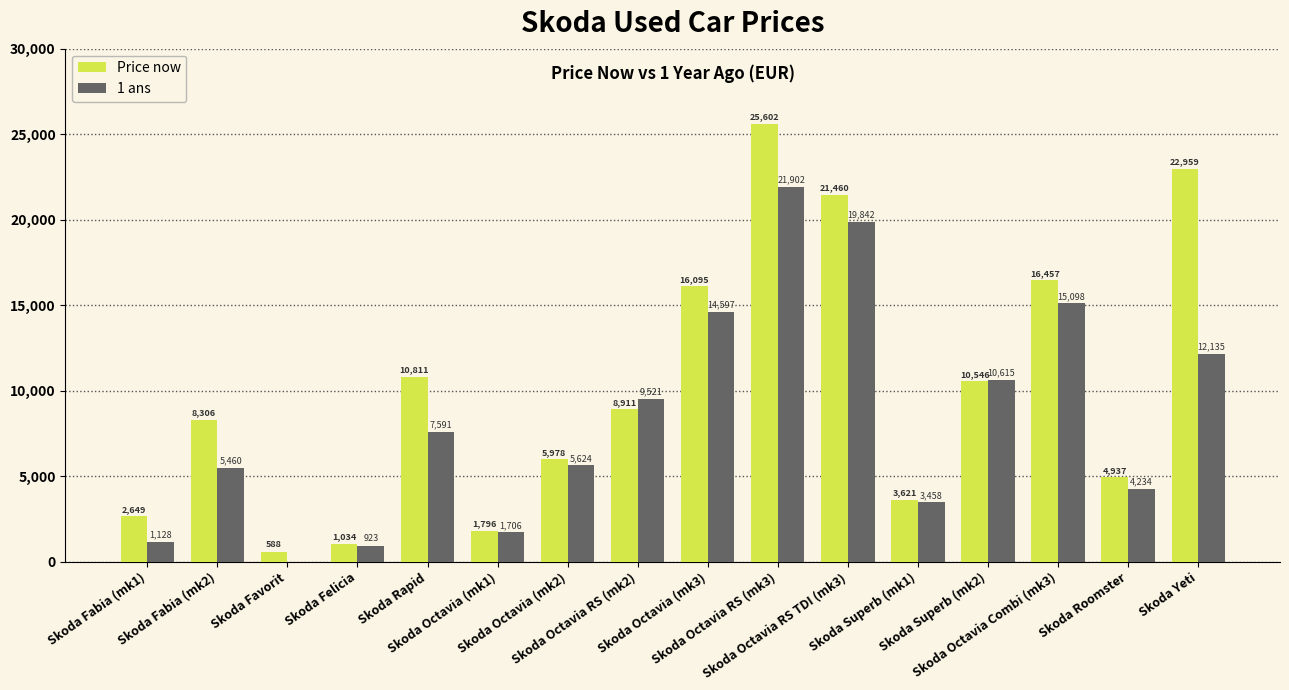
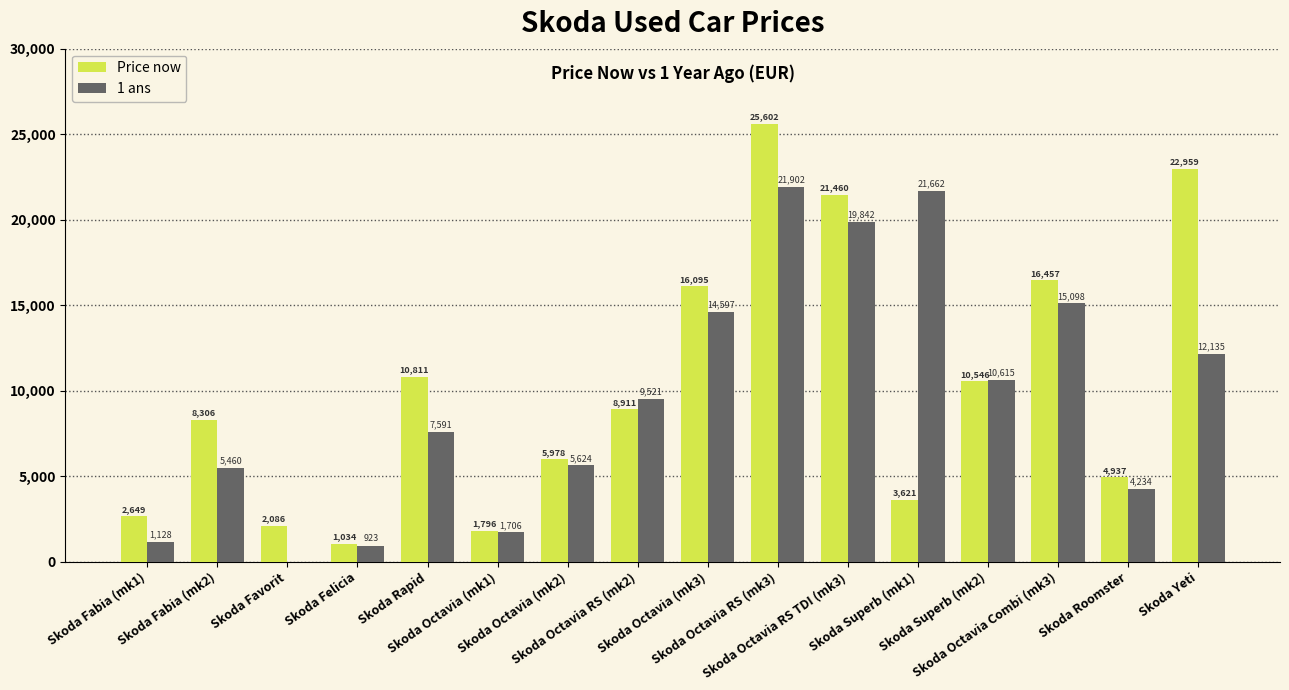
  {
    "Price now": {
      "Skoda Fabia (mk1)": "2,649",
      "Skoda Fabia (mk2)": "8,306",
-     "Skoda Favorit": "588",
+     "Skoda Favorit": "2,086",
      "Skoda Felicia": "1,034",
      "Skoda Rapid": "10,811",
      "Skoda Octavia (mk1)": "1,796",
      "Skoda Octavia (mk2)": "5,978",
      "Skoda Octavia RS (mk2)": "8,911",
      "Skoda Octavia (mk3)": "16,095",
      "Skoda Octavia RS (mk3)": "25,602",
      "Skoda Octavia RS TDI (mk3)": "21,460",
      "Skoda Superb (mk1)": "3,621",
      "Skoda Superb (mk2)": "10,546",
      "Skoda Octavia Combi (mk3)": "16,457",
      "Skoda Roomster": "4,937",
      "Skoda Yeti": "22,959"
    },
    "1 ans": {
      "Skoda Fabia (mk1)": "1,128",
      "Skoda Fabia (mk2)": "5,460",
      "Skoda Felicia": "923",
      "Skoda Rapid": "7,591",
      "Skoda Octavia (mk1)": "1,706",
      "Skoda Octavia (mk2)": "5,624",
      "Skoda Octavia RS (mk2)": "9,521",
      "Skoda Octavia (mk3)": "14,597",
      "Skoda Octavia RS (mk3)": "21,902",
      "Skoda Octavia RS TDI (mk3)": "19,842",
-     "Skoda Superb (mk1)": "3,458",
+     "Skoda Superb (mk1)": "21,662",
      "Skoda Superb (mk2)": "10,615",
      "Skoda Octavia Combi (mk3)": "15,098",
      "Skoda Roomster": "4,234",
      "Skoda Yeti": "12,135"
    }
  }
